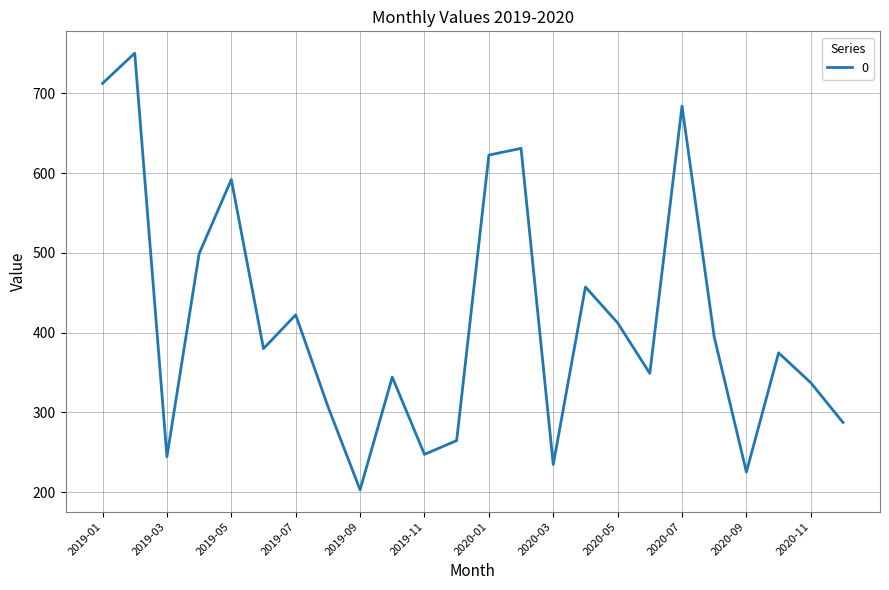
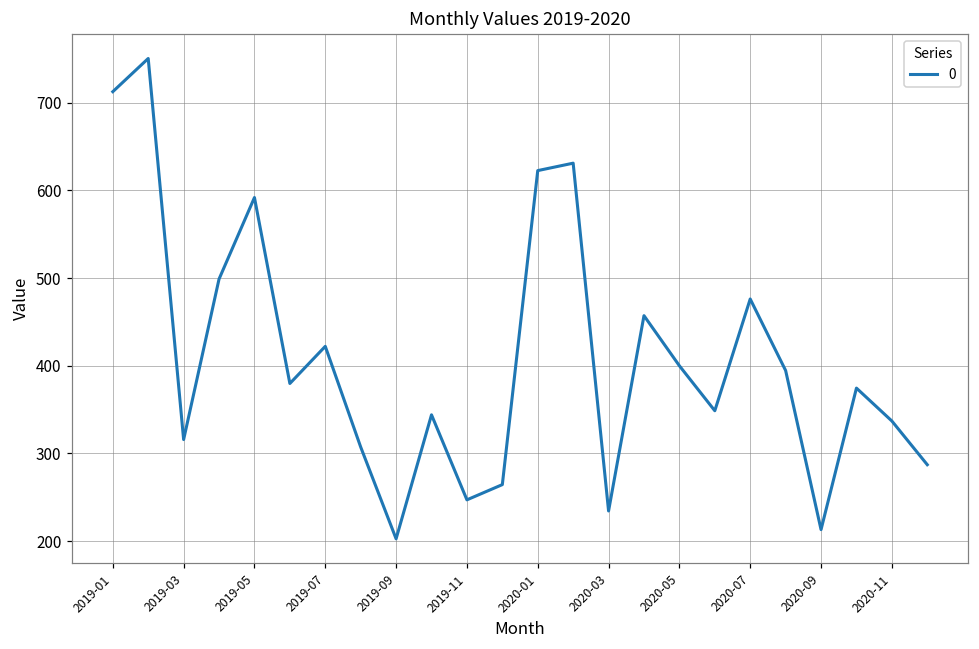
  {
    "2019-01": 710,
-   "2019-03": 240,
+   "2019-03": 320,
    "2019-05": 590,
    "2019-07": 420,
    "2019-09": 200,
    "2019-11": 250,
    "2020-01": 620,
    "2020-03": 230,
-   "2020-05": 410,
-   "2020-07": 680,
-   "2020-09": 230,
+   "2020-05": 400,
+   "2020-07": 480,
+   "2020-09": 210,
    "2020-11": 340
  }
